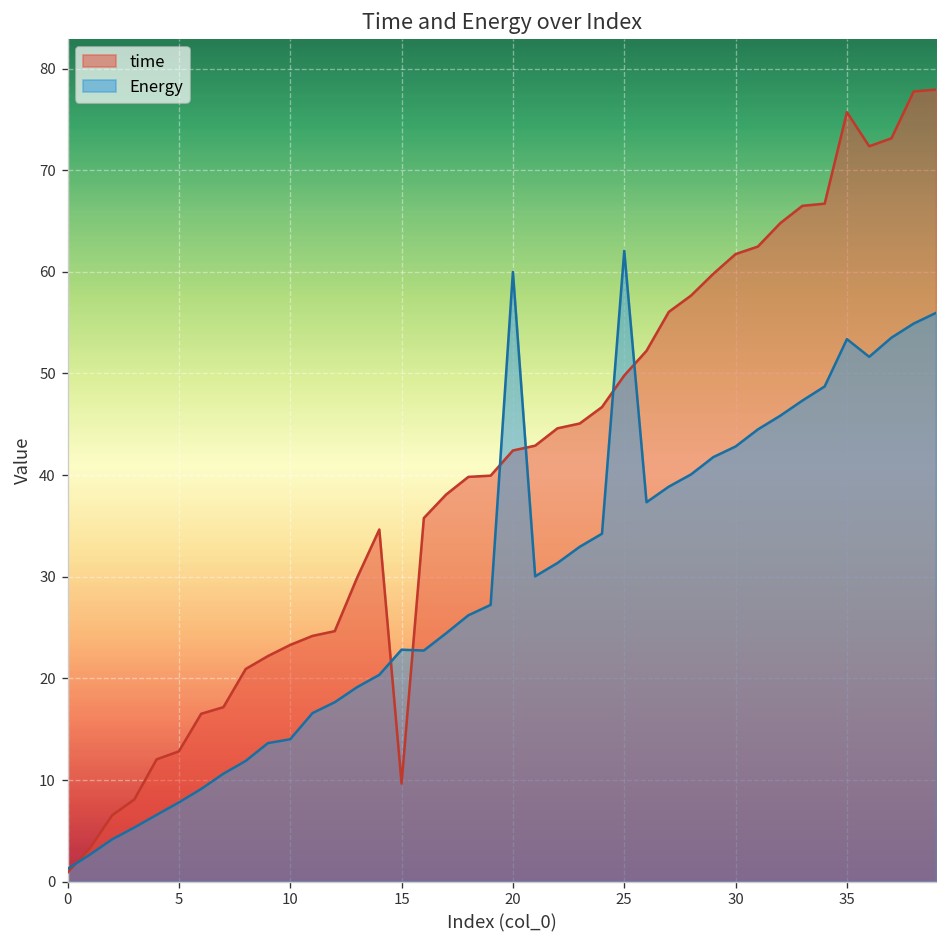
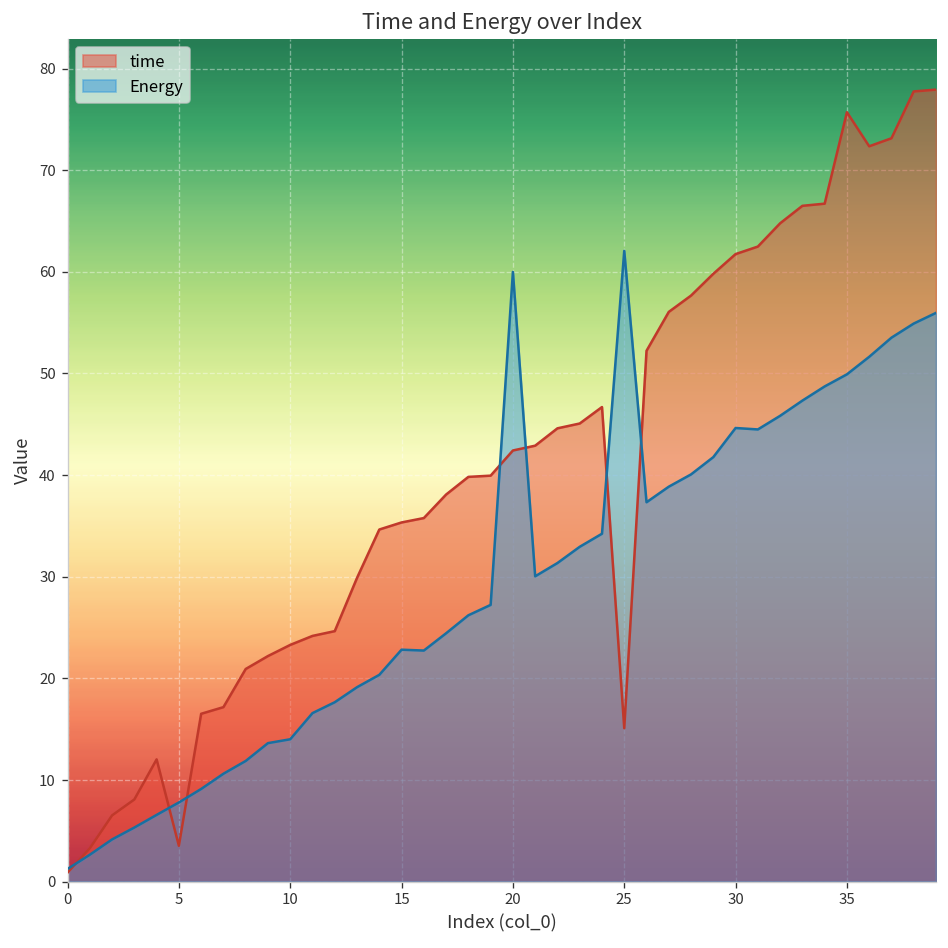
  {
    "time": {
      "0": 1,
-     "5": 13,
+     "5": 4,
      "10": 23,
-     "15": 10,
+     "15": 35,
      "20": 42,
-     "25": 50,
+     "25": 15,
      "30": 62,
      "35": 76
    },
    "Energy": {
      "0": 1,
      "5": 8,
      "10": 14,
      "15": 23,
      "20": 60,
      "25": 62,
-     "30": 43,
-     "35": 53
+     "30": 45,
+     "35": 50
    }
  }
